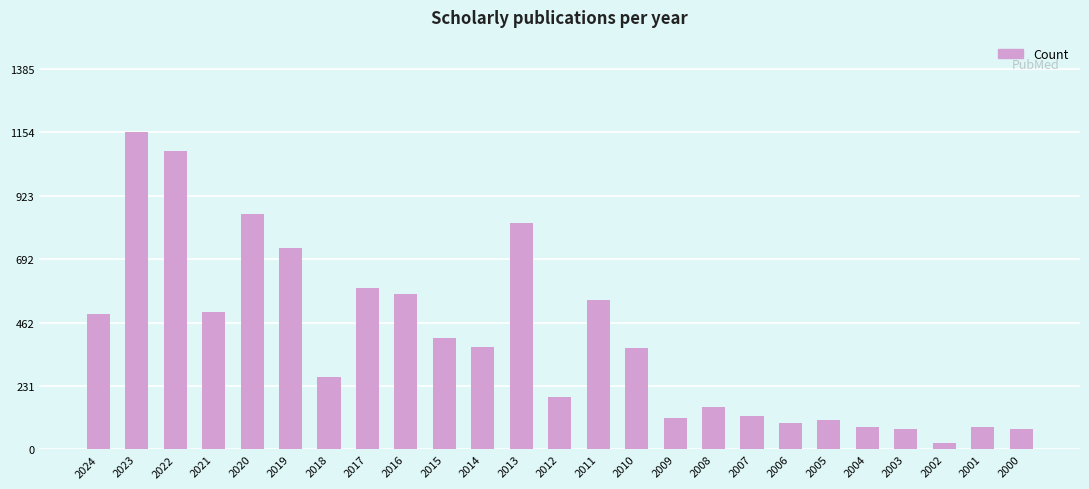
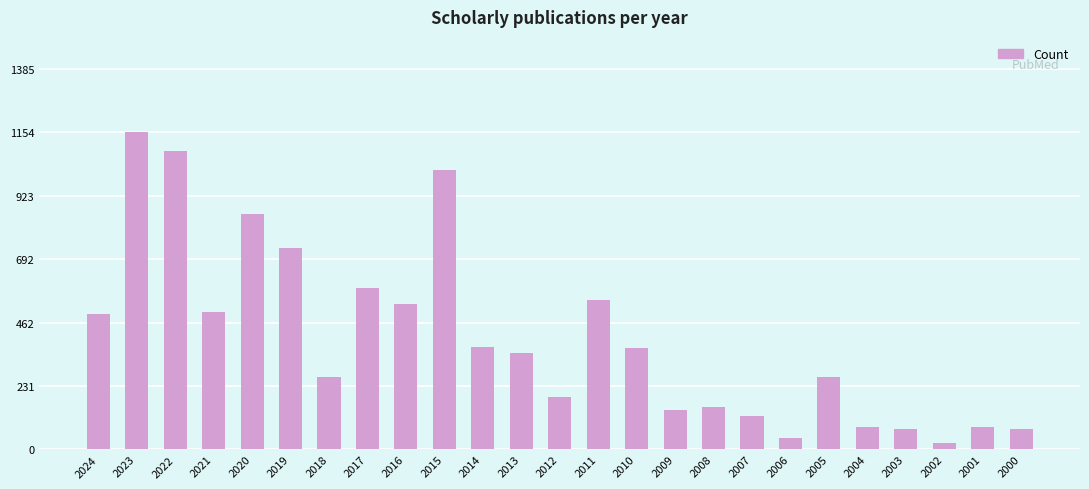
  {
    "2024": 490,
    "2023": 1150,
    "2022": 1080,
    "2021": 500,
    "2020": 860,
    "2019": 730,
    "2018": 260,
    "2017": 590,
-   "2016": 570,
-   "2015": 400,
+   "2016": 530,
+   "2015": 1020,
    "2014": 370,
-   "2013": 830,
+   "2013": 350,
    "2012": 190,
    "2011": 540,
    "2010": 370,
-   "2009": 110,
+   "2009": 150,
    "2008": 150,
    "2007": 120,
-   "2006": 100,
-   "2005": 110,
+   "2006": 40,
+   "2005": 260,
    "2004": 80,
    "2003": 80,
    "2002": 20,
    "2001": 80,
    "2000": 70
  }
